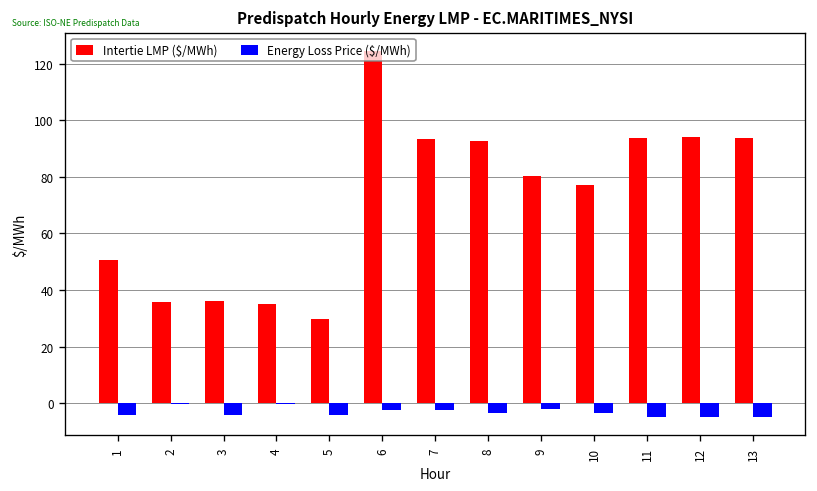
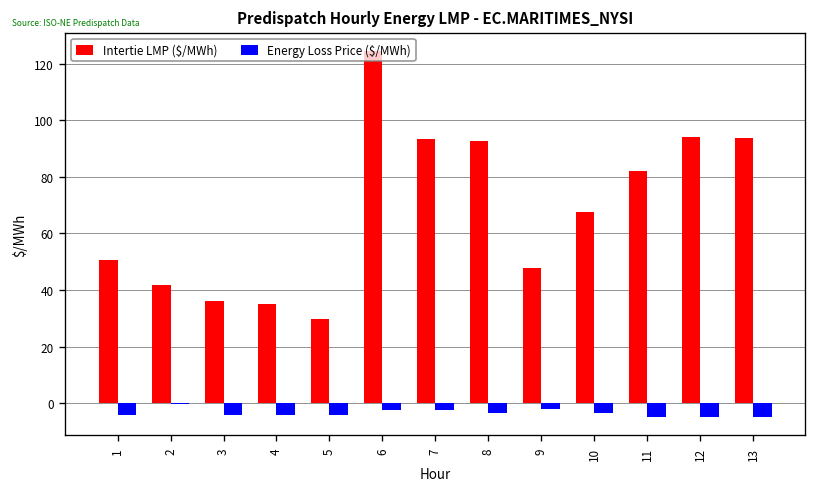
  {
    "Intertie LMP ($/MWh)": {
      "1": 51,
-     "2": 36,
+     "2": 42,
      "3": 36,
      "4": 35,
      "5": 30,
      "7": 93,
      "8": 93,
-     "9": 80,
-     "10": 77,
-     "11": 94,
+     "9": 48,
+     "10": 67,
+     "11": 82,
      "12": 94,
      "13": 94
    },
    "Energy Loss Price ($/MWh)": {
      "1": -4,
      "3": -4,
-     "4": 0,
+     "4": -4,
      "5": -4,
      "6": -2,
      "7": -2,
      "8": -3,
      "9": -2,
      "10": -4,
      "11": -5,
      "12": -5,
      "13": -5
    }
  }
